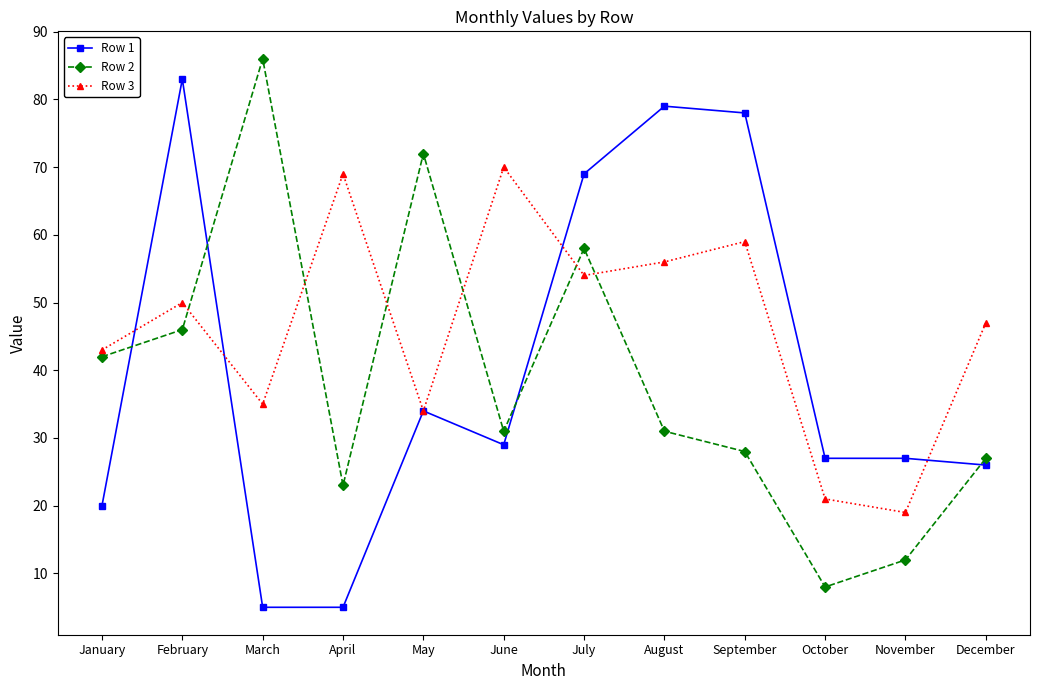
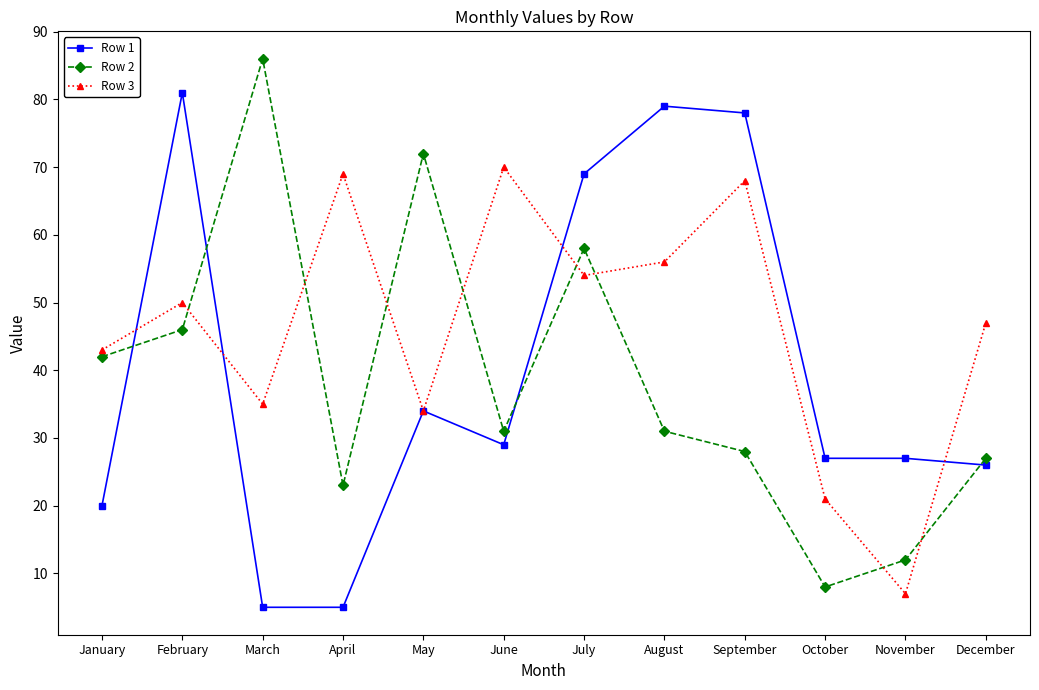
  {
    "Row 1": {
      "January": 20,
-     "February": 83,
+     "February": 81,
      "March": 5,
      "April": 5,
      "June": 29,
      "July": 69,
      "August": 79,
      "September": 78,
      "October": 27,
      "November": 27,
      "December": 26
    },
    "Row 2": {
      "January": 42,
      "February": 46,
      "March": 86,
      "April": 23,
      "May": 72,
      "June": 31,
      "July": 58,
      "August": 31,
      "September": 28,
      "October": 8,
      "November": 12,
      "December": 27
    },
    "Row 3": {
      "January": 43,
      "February": 50,
      "March": 35,
      "April": 69,
      "June": 70,
      "July": 54,
      "August": 56,
-     "September": 59,
+     "September": 68,
      "October": 21,
-     "November": 19,
+     "November": 7,
      "December": 47
    }
  }
